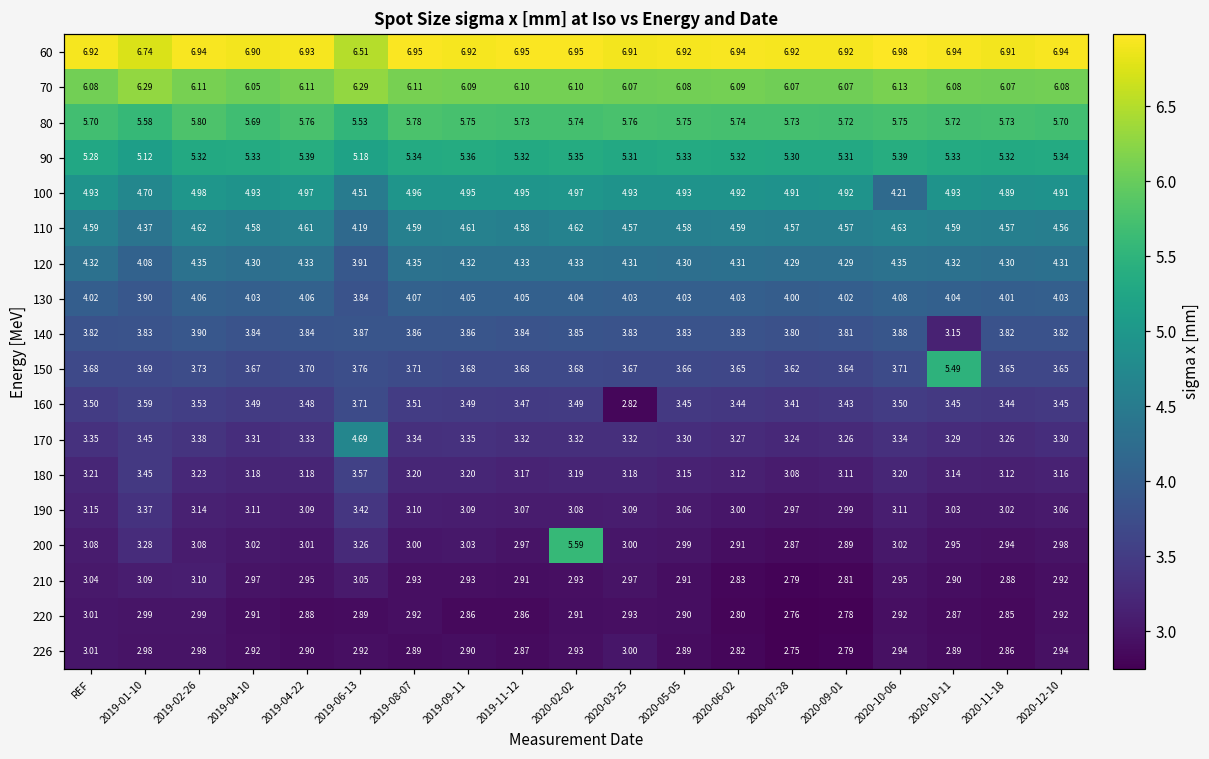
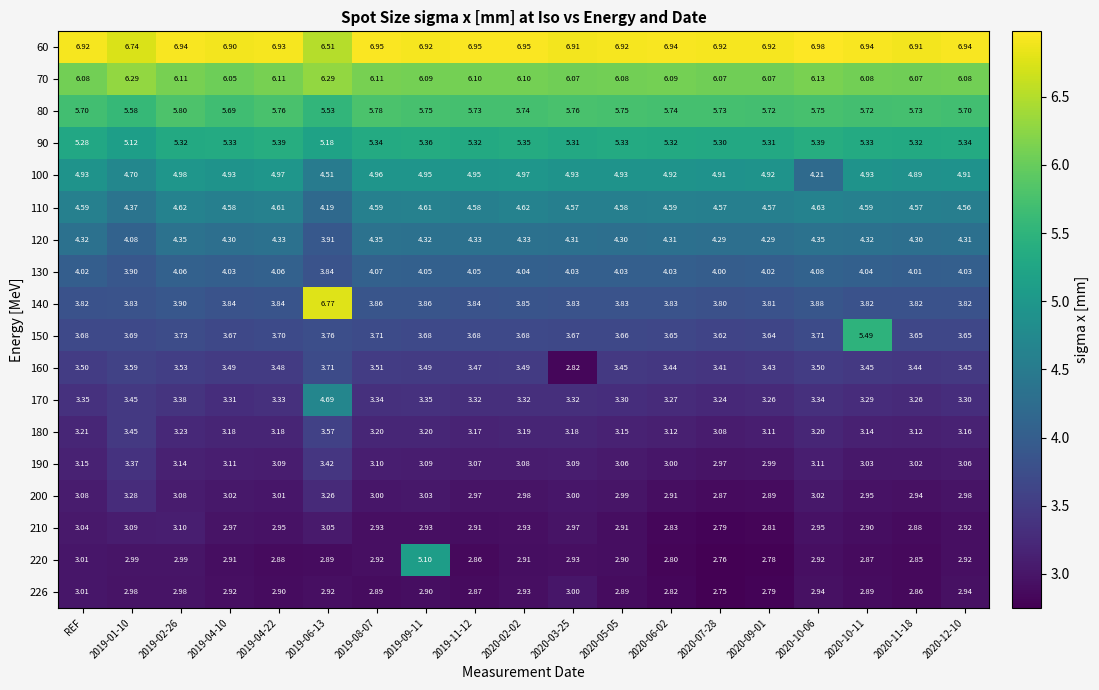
  {
    "140": {
      "REF": 3.82,
      "2019-01-10": 3.83,
      "2019-02-26": 3.90,
      "2019-04-10": 3.84,
      "2019-04-22": 3.84,
-     "2019-06-13": 3.87,
+     "2019-06-13": 6.77,
      "2019-08-07": 3.86,
      "2019-09-11": 3.86,
      "2019-11-12": 3.84,
      "2020-02-02": 3.85,
      "2020-03-25": 3.83,
      "2020-05-05": 3.83,
      "2020-06-02": 3.83,
      "2020-07-28": 3.80,
      "2020-09-01": 3.81,
      "2020-10-06": 3.88,
-     "2020-10-11": 3.15,
+     "2020-10-11": 3.82,
      "2020-11-18": 3.82,
      "2020-12-10": 3.82
    },
    "200": {
      "REF": 3.08,
      "2019-01-10": 3.28,
      "2019-02-26": 3.08,
      "2019-04-10": 3.02,
      "2019-04-22": 3.01,
      "2019-06-13": 3.26,
      "2019-08-07": 3.00,
      "2019-09-11": 3.03,
      "2019-11-12": 2.97,
-     "2020-02-02": 5.59,
+     "2020-02-02": 2.98,
      "2020-03-25": 3.00,
      "2020-05-05": 2.99,
      "2020-06-02": 2.91,
      "2020-07-28": 2.87,
      "2020-09-01": 2.89,
      "2020-10-06": 3.02,
      "2020-10-11": 2.95,
      "2020-11-18": 2.94,
      "2020-12-10": 2.98
    },
    "220": {
      "REF": 3.01,
      "2019-01-10": 2.99,
      "2019-02-26": 2.99,
      "2019-04-10": 2.91,
      "2019-04-22": 2.88,
      "2019-06-13": 2.89,
      "2019-08-07": 2.92,
-     "2019-09-11": 2.86,
+     "2019-09-11": 5.10,
      "2019-11-12": 2.86,
      "2020-02-02": 2.91,
      "2020-03-25": 2.93,
      "2020-05-05": 2.90,
      "2020-06-02": 2.80,
      "2020-07-28": 2.76,
      "2020-09-01": 2.78,
      "2020-10-06": 2.92,
      "2020-10-11": 2.87,
      "2020-11-18": 2.85,
      "2020-12-10": 2.92
    }
  }
